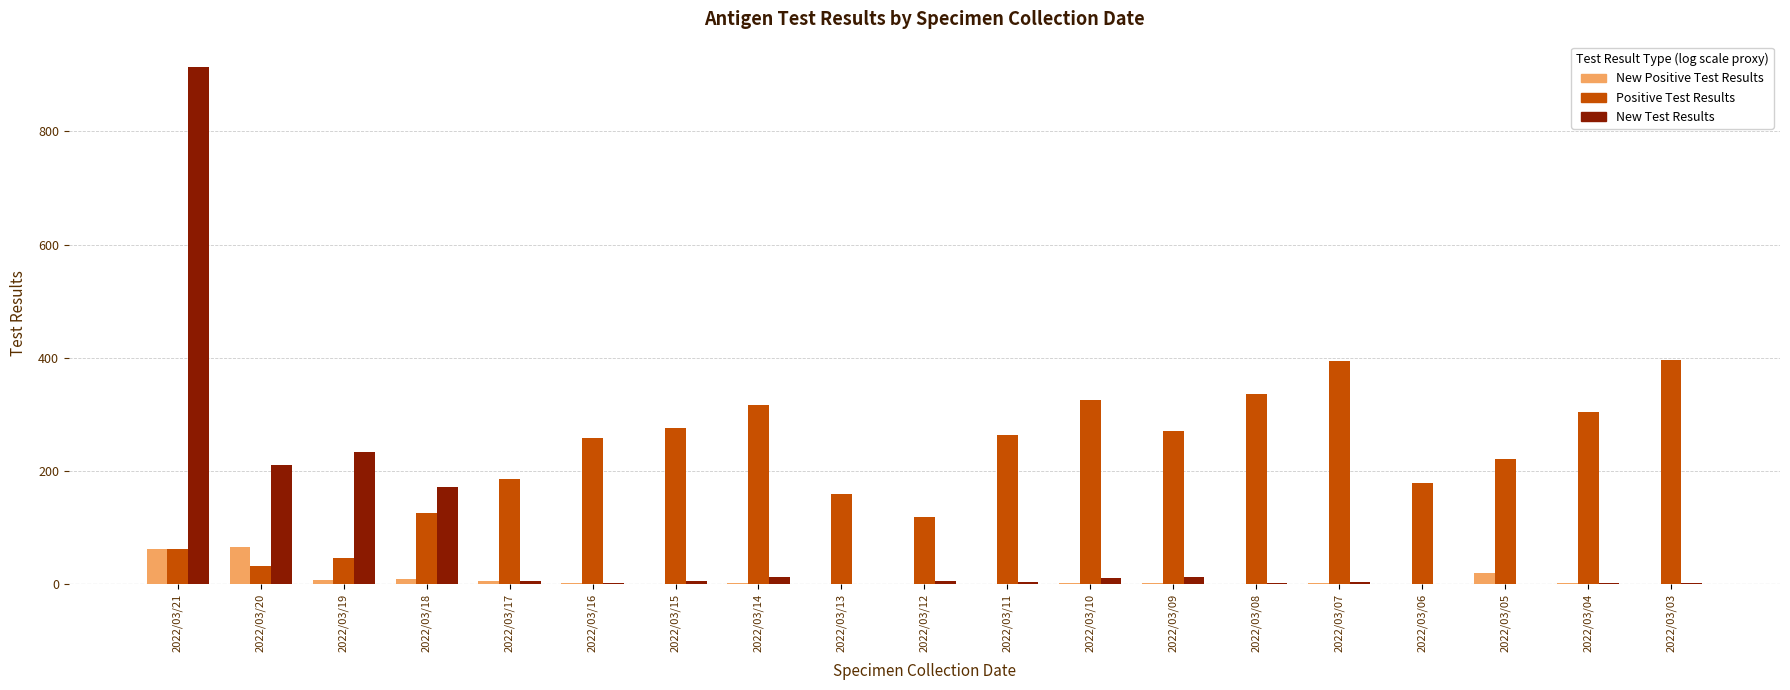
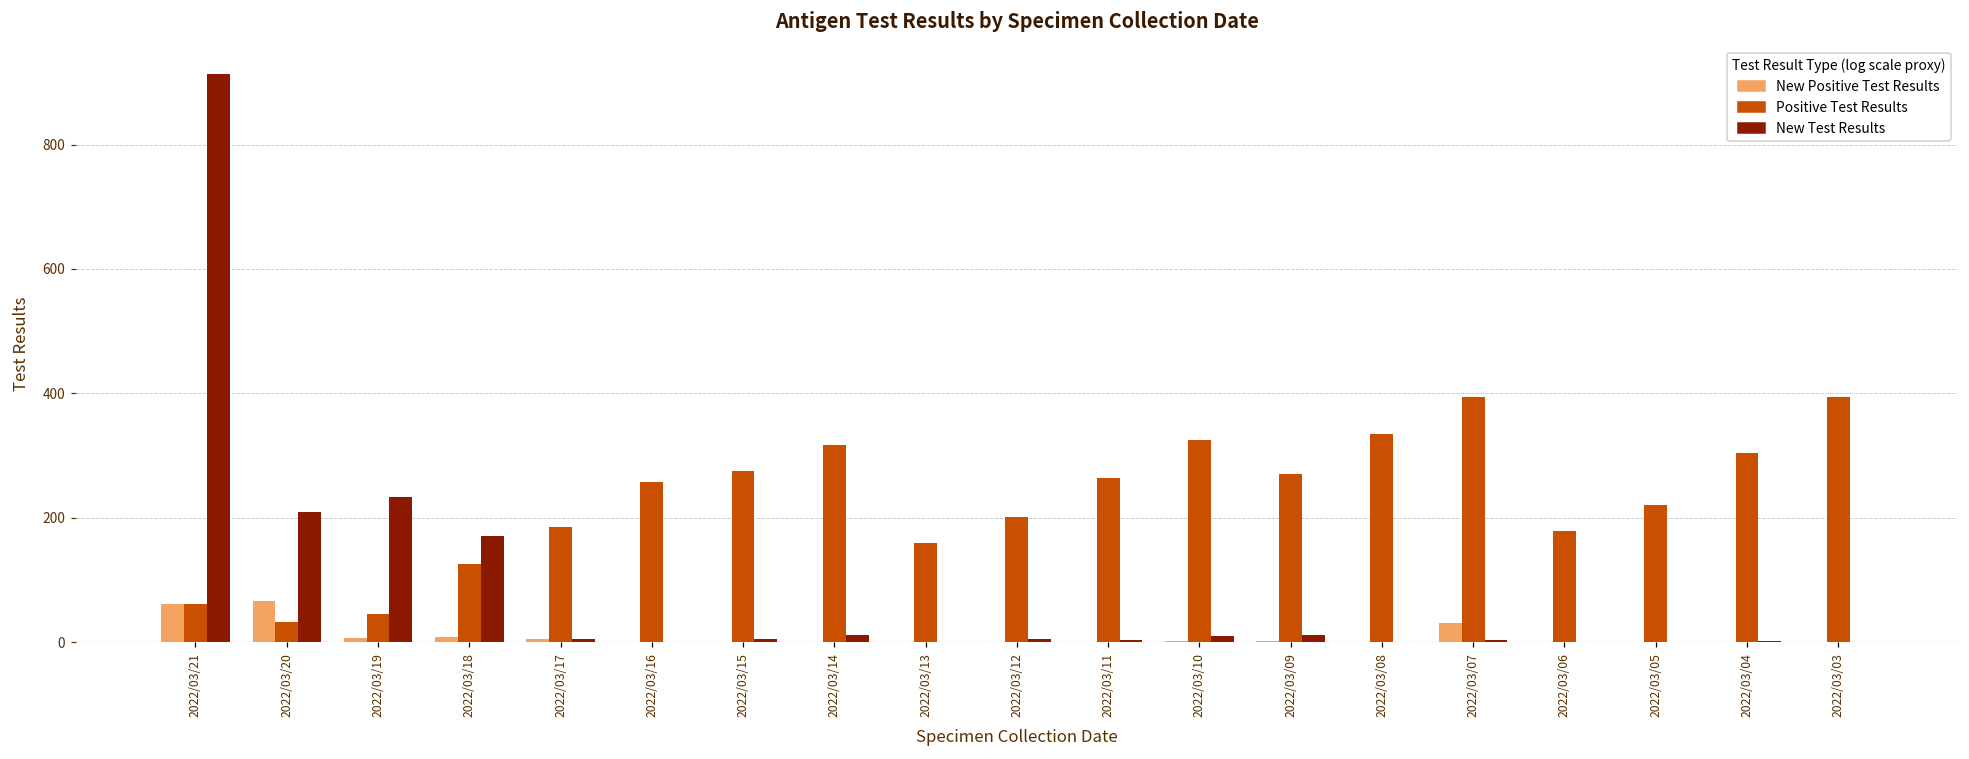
  {
    "New Positive Test Results": {
      "2022/03/21": 60,
      "2022/03/20": 70,
      "2022/03/19": 10,
      "2022/03/18": 10,
      "2022/03/17": 10,
      "2022/03/15": 0,
      "2022/03/13": 0,
      "2022/03/12": 0,
      "2022/03/11": 0,
      "2022/03/08": 0,
-     "2022/03/07": 0,
+     "2022/03/07": 30,
      "2022/03/06": 0,
-     "2022/03/05": 20,
+     "2022/03/05": 0,
      "2022/03/03": 0
    },
    "Positive Test Results": {
      "2022/03/21": 60,
      "2022/03/20": 30,
      "2022/03/19": 50,
      "2022/03/18": 130,
      "2022/03/17": 190,
      "2022/03/16": 260,
      "2022/03/15": 280,
      "2022/03/14": 320,
      "2022/03/13": 160,
-     "2022/03/12": 120,
+     "2022/03/12": 200,
      "2022/03/11": 260,
      "2022/03/10": 330,
      "2022/03/09": 270,
      "2022/03/08": 340,
      "2022/03/07": 390,
      "2022/03/06": 180,
      "2022/03/05": 220,
      "2022/03/04": 300,
      "2022/03/03": 400
    },
    "New Test Results": {
      "2022/03/21": 910,
      "2022/03/20": 210,
      "2022/03/19": 230,
      "2022/03/18": 170,
      "2022/03/17": 10,
      "2022/03/15": 10,
      "2022/03/14": 10,
      "2022/03/13": 0,
      "2022/03/12": 10,
      "2022/03/10": 10,
      "2022/03/09": 10,
      "2022/03/06": 0,
      "2022/03/05": 0
    }
  }
